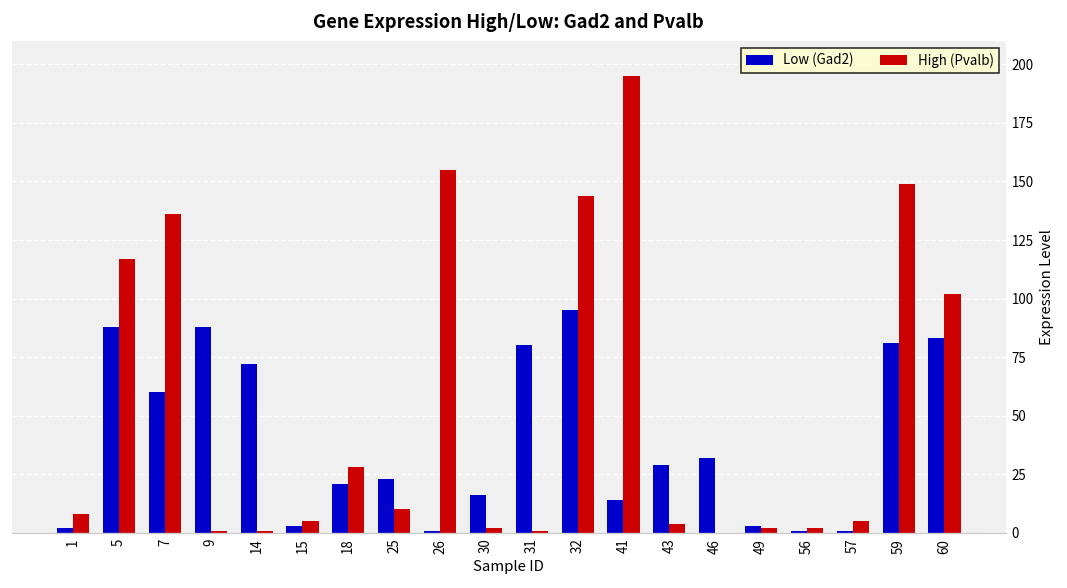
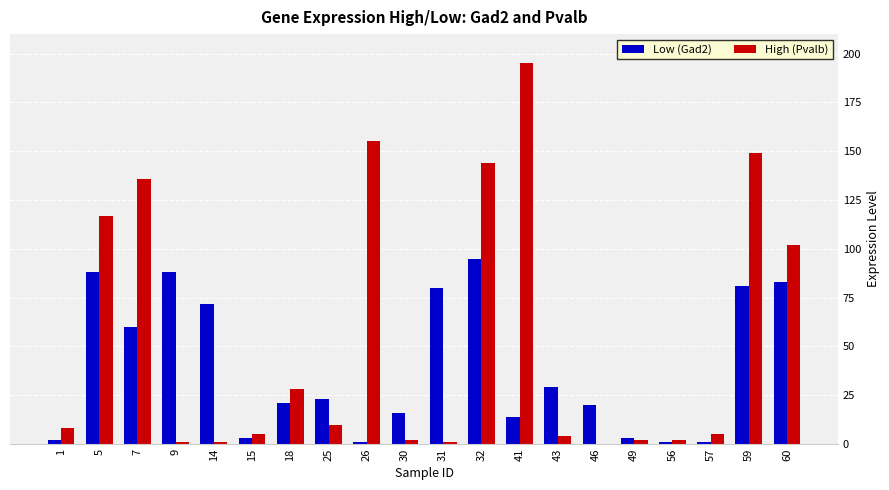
  {
    "Low (Gad2)": {
      "1": 2,
      "5": 88,
      "7": 60,
      "9": 88,
      "14": 72,
      "15": 3,
      "18": 21,
      "25": 23,
      "30": 16,
      "31": 80,
      "32": 95,
      "41": 14,
      "43": 29,
-     "46": 32,
+     "46": 20,
      "49": 3,
      "59": 81,
      "60": 83
    },
    "High (Pvalb)": {
      "1": 8,
      "5": 117,
      "7": 136,
      "15": 5,
      "18": 28,
      "25": 10,
      "26": 155,
      "30": 2,
      "32": 144,
      "41": 195,
      "43": 4,
      "46": 0,
      "49": 2,
      "56": 2,
      "57": 5,
      "59": 149,
      "60": 102
    }
  }
